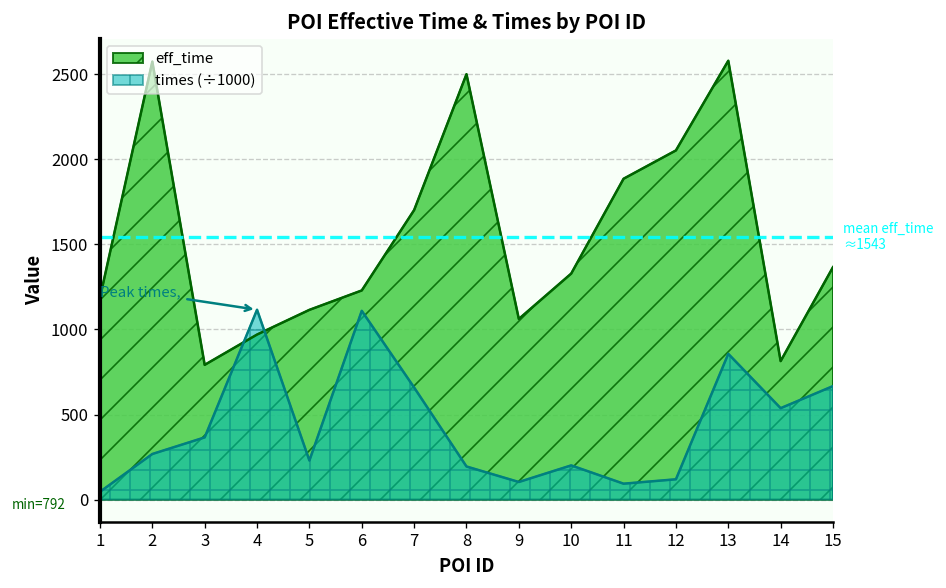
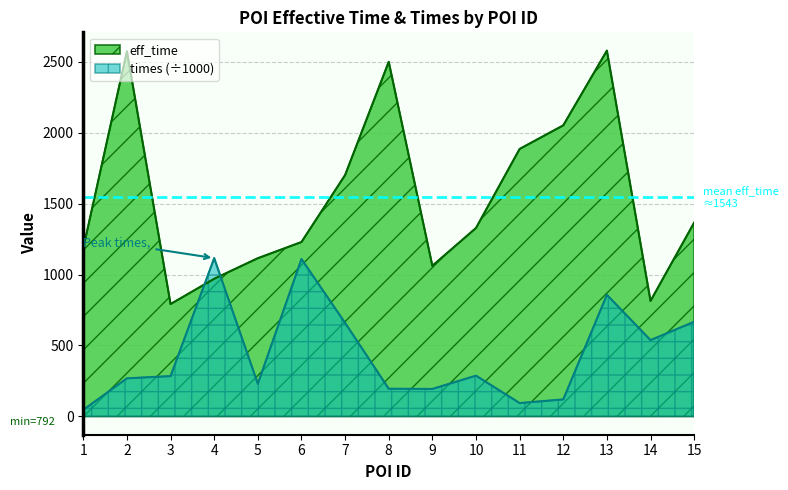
  {
    "eff_time": {
      "1": 1190,
      "3": 790,
      "4": 970,
      "5": 1120,
      "6": 1230,
      "7": 1700,
      "8": 2500,
      "9": 1060,
      "10": 1330,
      "11": 1890,
      "12": 2050,
      "13": 2580,
      "14": 810
    },
    "times (÷1000)": {
      "1": 50,
      "2": 270,
-     "3": 370,
+     "3": 280,
      "4": 1120,
      "5": 230,
      "6": 1110,
      "7": 660,
      "8": 200,
-     "9": 100,
-     "10": 200,
+     "9": 190,
+     "10": 290,
      "11": 90,
      "12": 120,
      "13": 860,
      "14": 540,
      "15": 670
    }
  }
